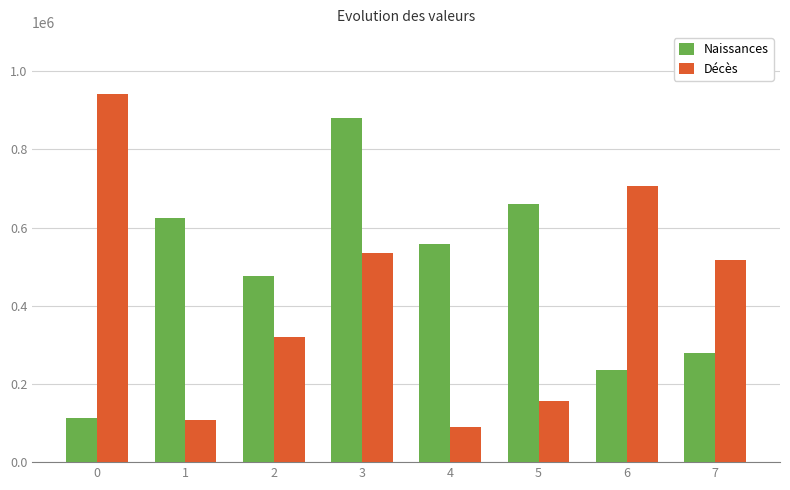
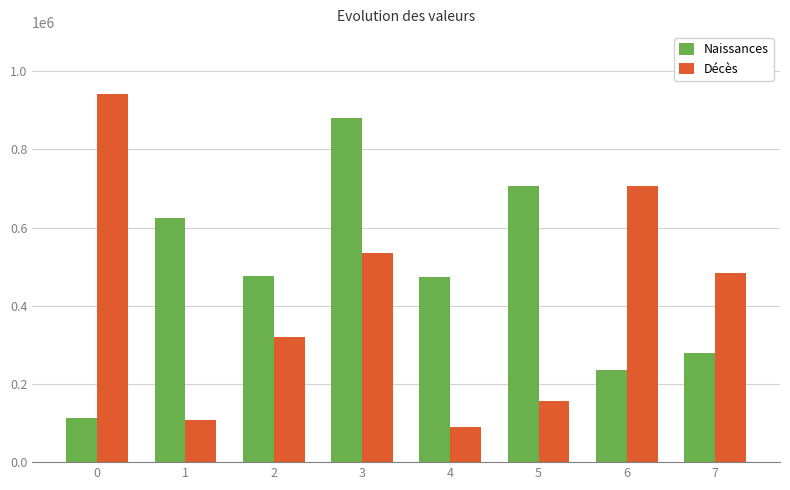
  {
    "Naissances": {
      "0": 110000,
      "1": 620000,
      "2": 480000,
      "3": 880000,
-     "4": 560000,
-     "5": 660000,
+     "4": 470000,
+     "5": 710000,
      "6": 240000,
      "7": 280000
    },
    "Décès": {
      "0": 940000,
      "1": 110000,
      "2": 320000,
      "3": 530000,
      "4": 90000,
      "5": 160000,
      "6": 710000,
-     "7": 520000
+     "7": 480000
    }
  }
